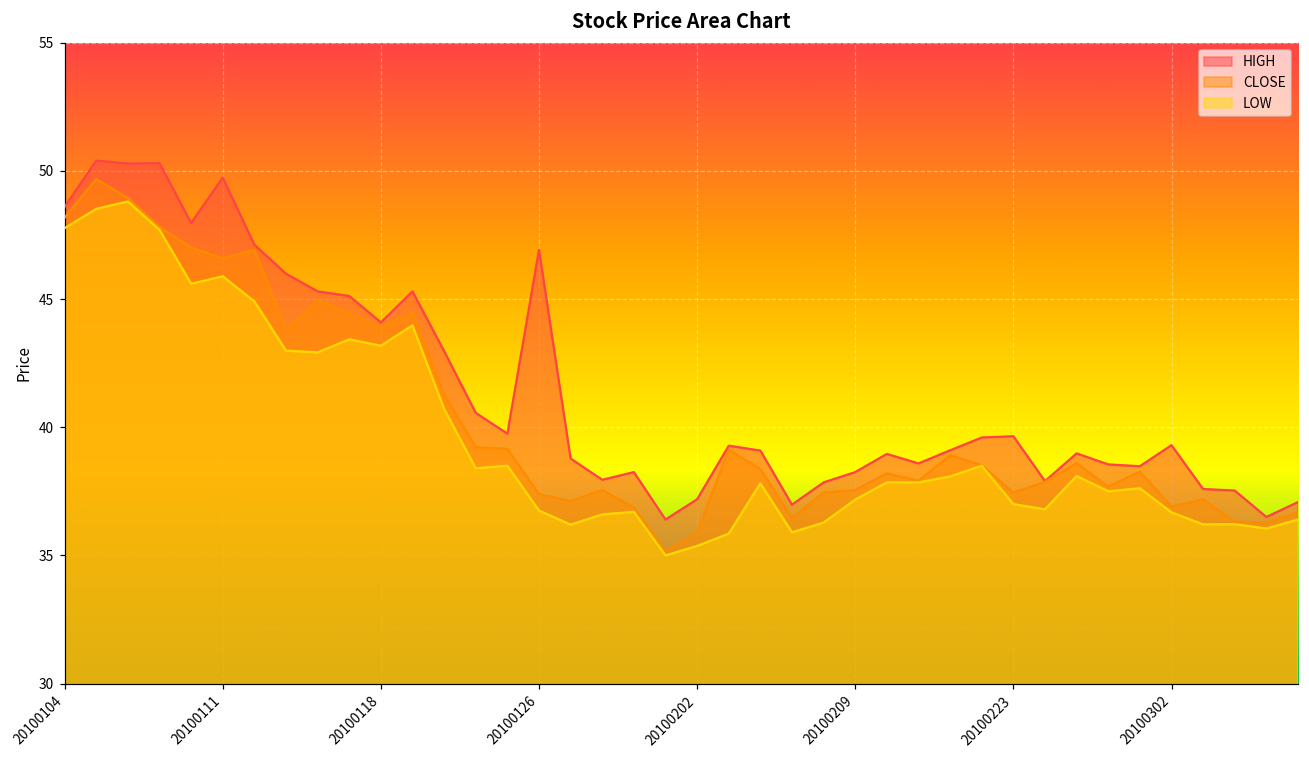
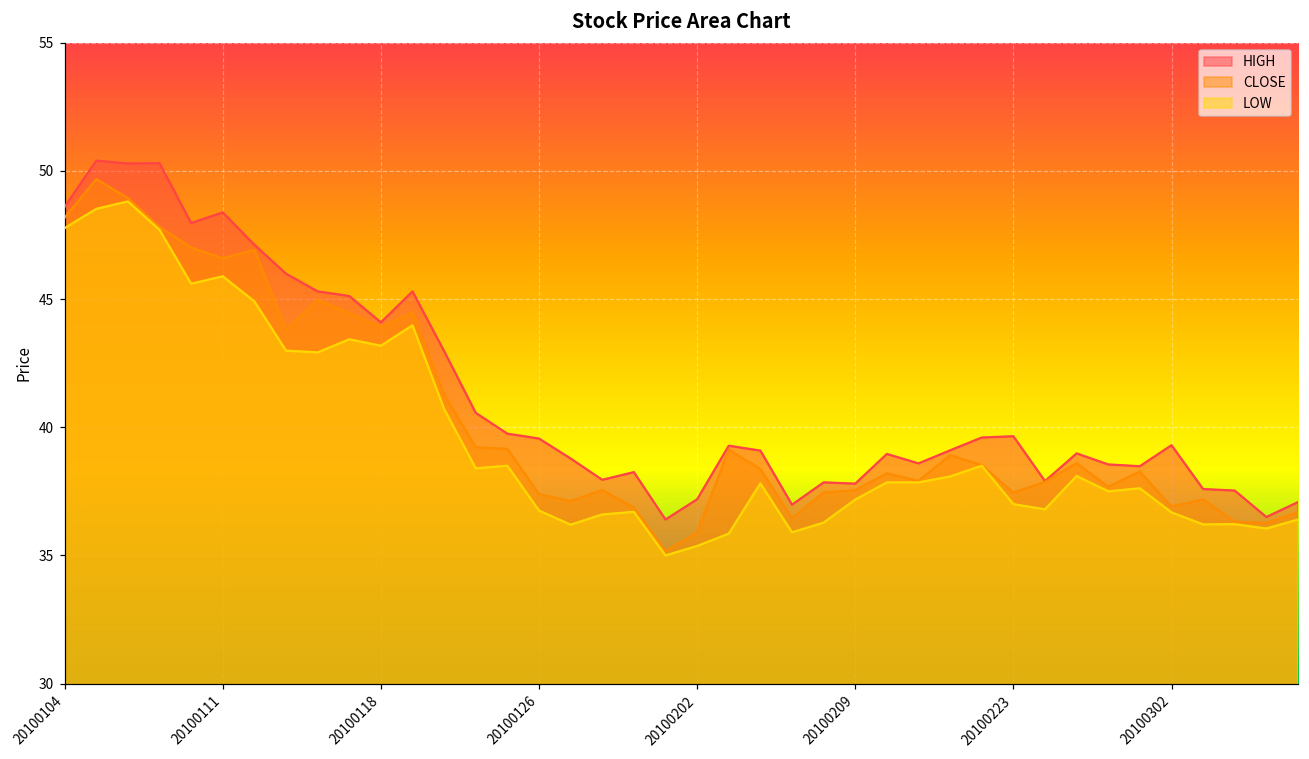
  {
    "HIGH": {
      "20100104": 48.6,
-     "20100111": 49.7,
+     "20100111": 48.4,
      "20100118": 44.1,
-     "20100126": 46.9,
+     "20100126": 39.6,
      "20100202": 37.2,
-     "20100209": 38.3,
+     "20100209": 37.8,
      "20100223": 39.7,
      "20100302": 39.3
    }
  }
